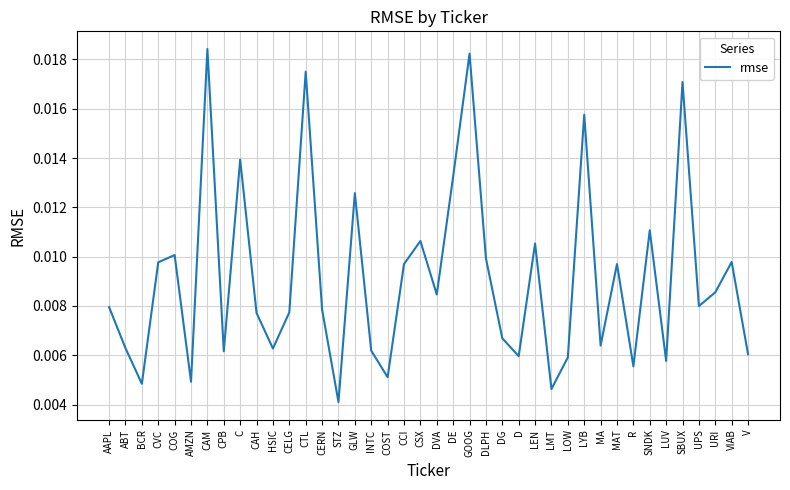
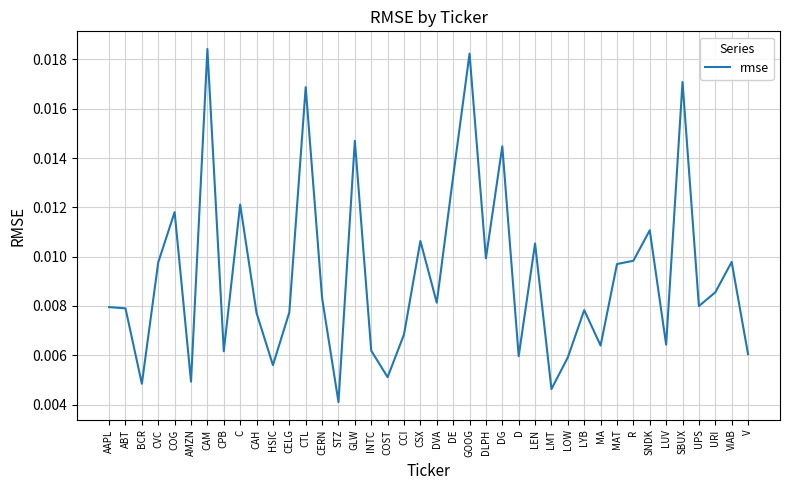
  {
    "AAPL": 0.0080,
-   "ABT": 0.0063,
+   "ABT": 0.0079,
    "BCR": 0.0048,
    "CVC": 0.0098,
-   "COG": 0.0101,
+   "COG": 0.0118,
    "AMZN": 0.0049,
    "CAM": 0.0184,
    "CPB": 0.0062,
-   "C": 0.0139,
+   "C": 0.0121,
    "CAH": 0.0077,
-   "HSIC": 0.0063,
+   "HSIC": 0.0056,
    "CELG": 0.0077,
-   "CTL": 0.0175,
-   "CERN": 0.0079,
+   "CTL": 0.0169,
+   "CERN": 0.0083,
    "STZ": 0.0041,
-   "GLW": 0.0126,
+   "GLW": 0.0147,
    "INTC": 0.0062,
    "COST": 0.0051,
-   "CCI": 0.0097,
+   "CCI": 0.0068,
    "CSX": 0.0106,
-   "DVA": 0.0085,
+   "DVA": 0.0081,
    "DE": 0.0132,
    "GOOG": 0.0182,
    "DLPH": 0.0099,
-   "DG": 0.0067,
+   "DG": 0.0145,
    "D": 0.0060,
    "LEN": 0.0105,
    "LMT": 0.0046,
    "LOW": 0.0059,
-   "LYB": 0.0158,
+   "LYB": 0.0078,
    "MA": 0.0064,
    "MAT": 0.0097,
-   "R": 0.0056,
+   "R": 0.0098,
    "SNDK": 0.0111,
-   "LUV": 0.0058,
+   "LUV": 0.0064,
    "SBUX": 0.0171,
    "UPS": 0.0080,
    "URI": 0.0086,
    "VIAB": 0.0098,
    "V": 0.0060
  }
